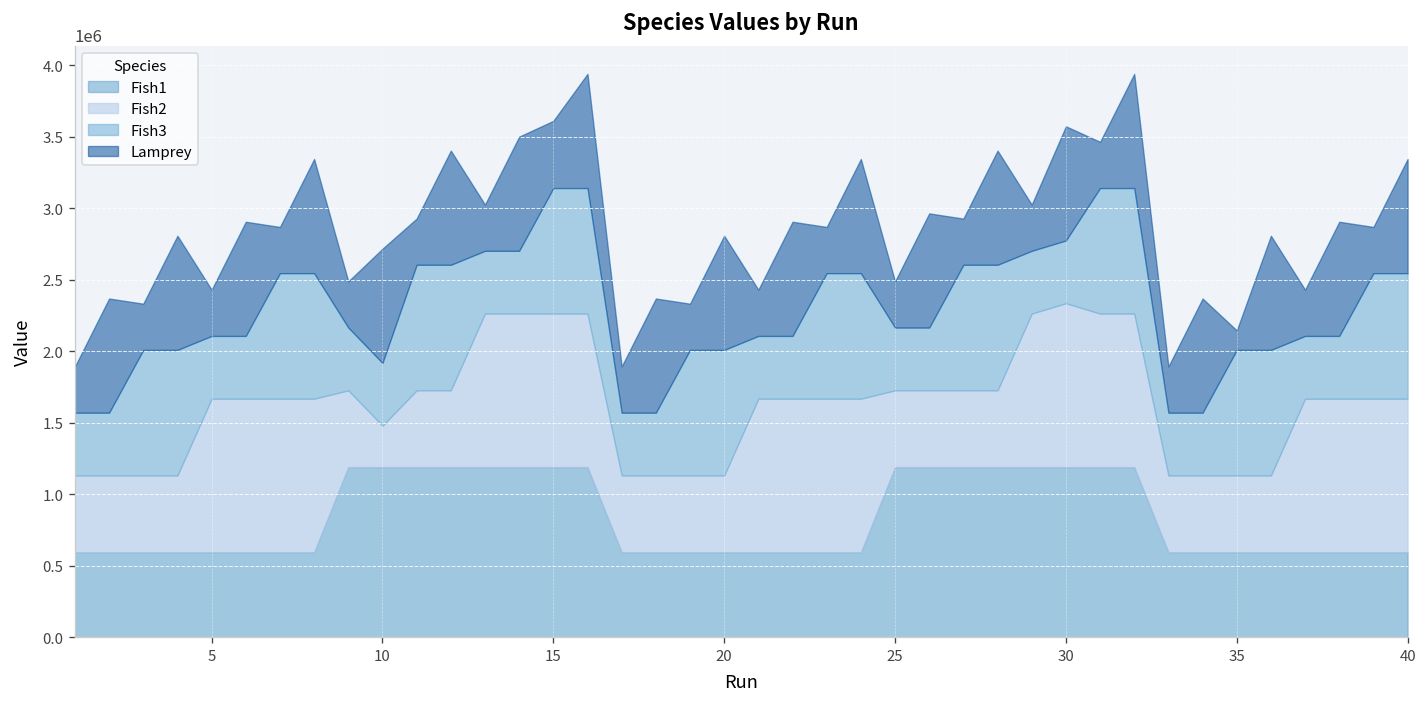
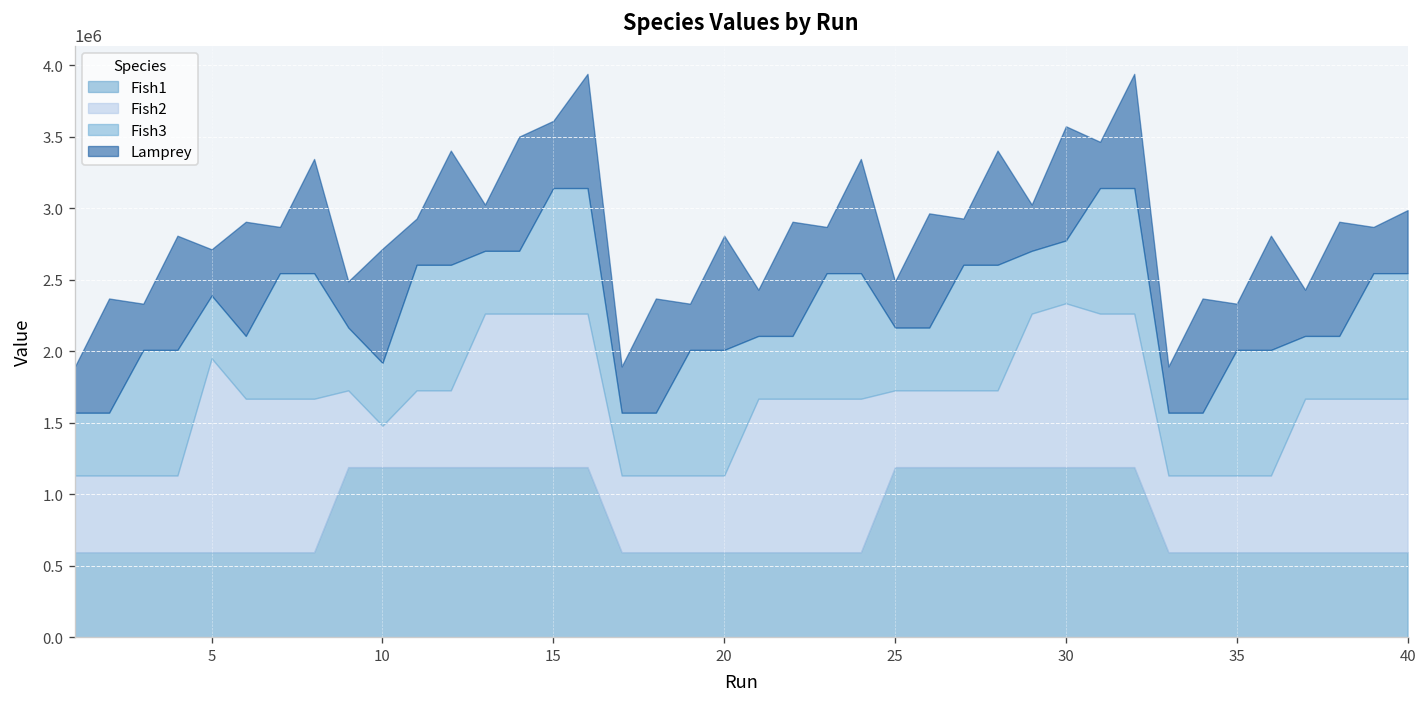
  {
    "Fish2": {
-     "5": 1070000,
+     "5": 1360000,
      "10": 290000,
      "15": 1070000,
      "20": 540000,
      "25": 540000,
      "30": 1150000,
      "35": 540000,
      "40": 1070000
    },
    "Lamprey": {
      "5": 320000,
      "10": 800000,
      "15": 470000,
      "20": 800000,
      "25": 320000,
      "30": 800000,
-     "35": 140000,
-     "40": 800000
+     "35": 320000,
+     "40": 440000
    }
  }
